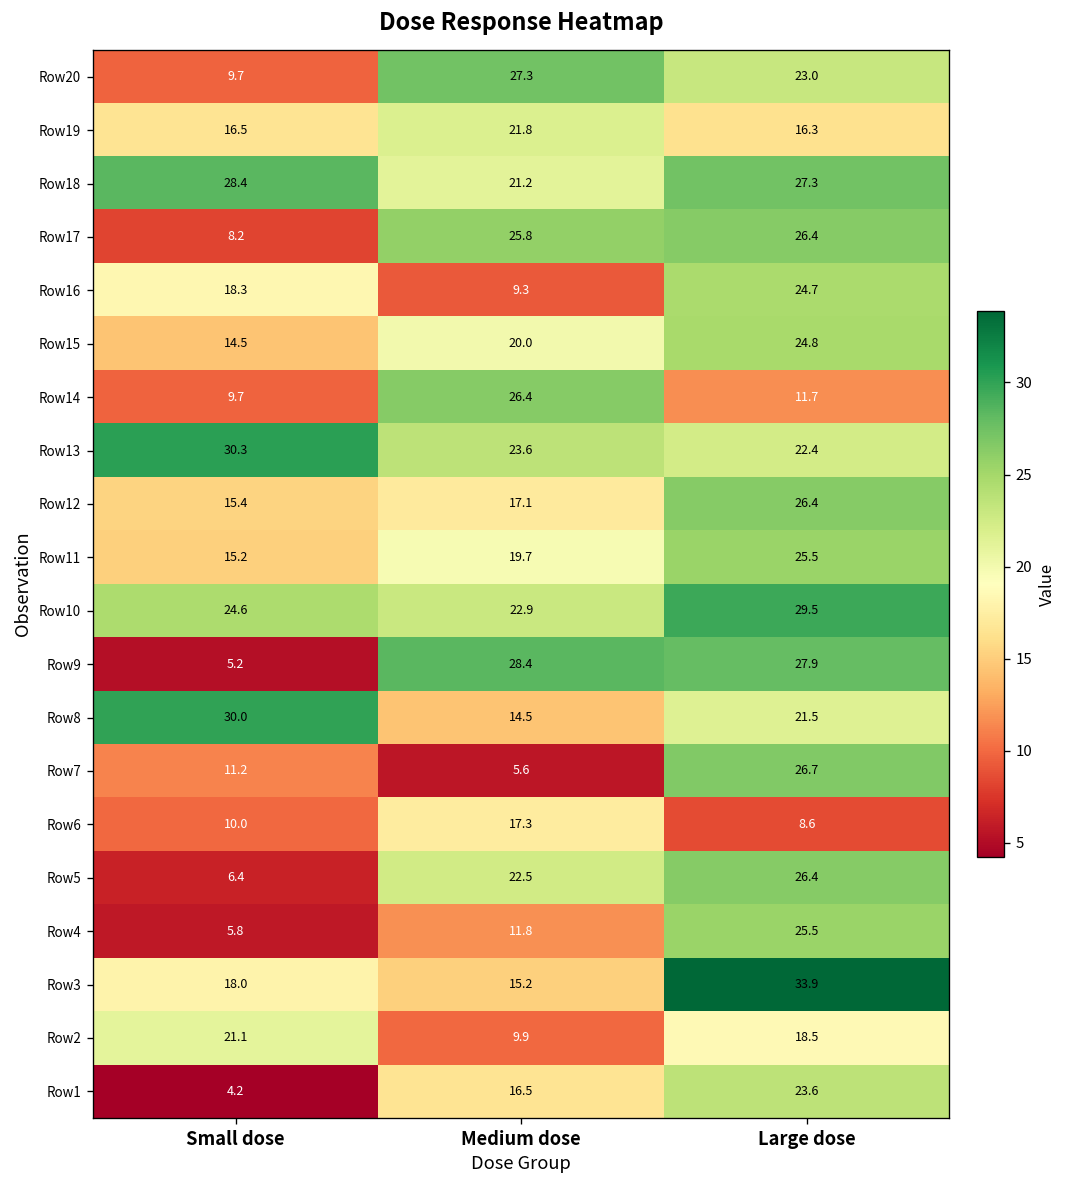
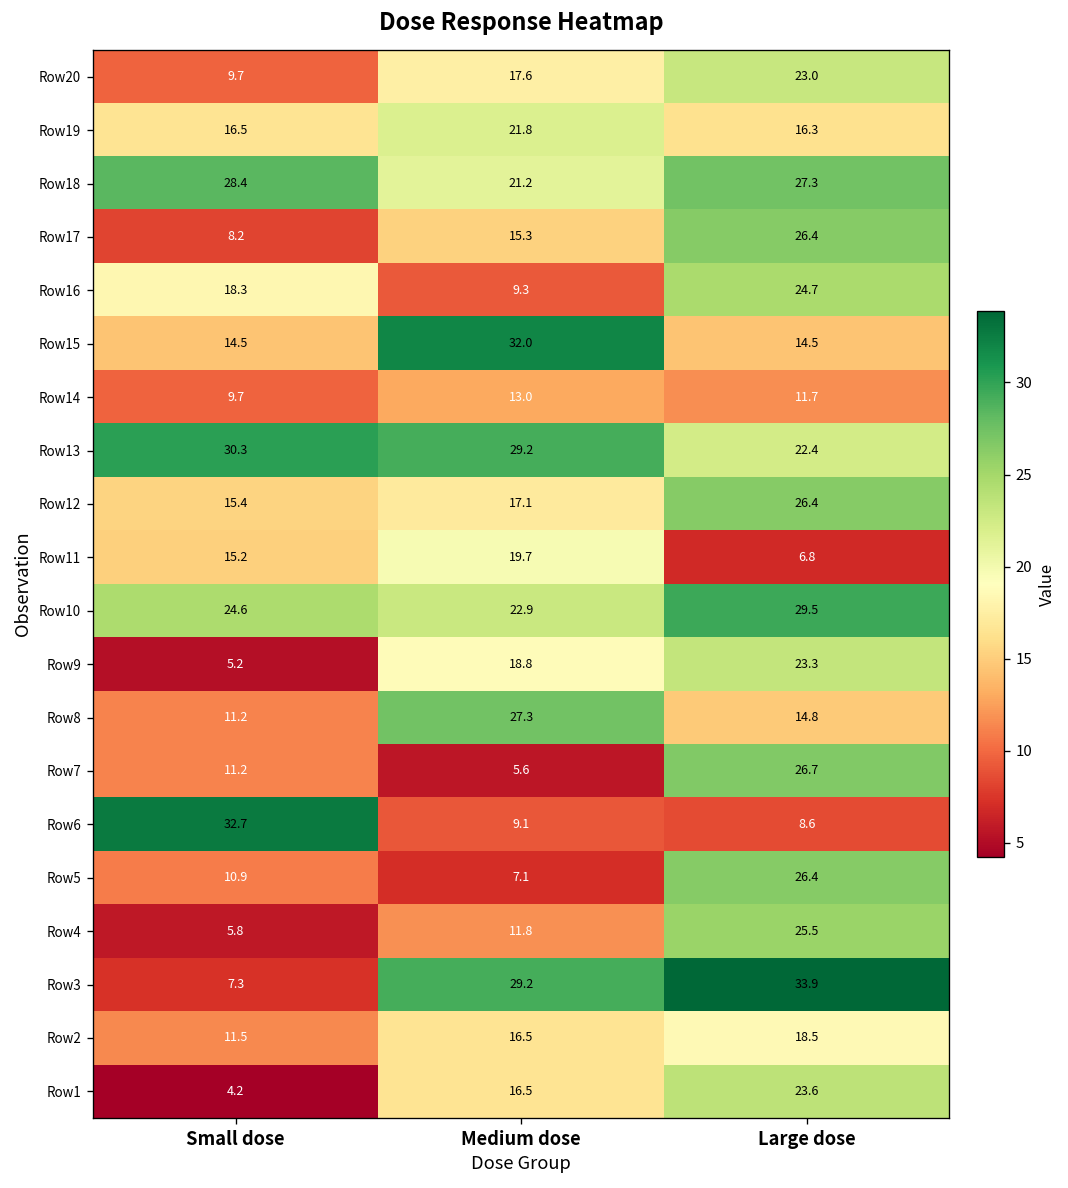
  {
    "Row20": {
      "Small dose": 9.7,
-     "Medium dose": 27.3,
+     "Medium dose": 17.6,
      "Large dose": 23.0
    },
    "Row19": {
      "Small dose": 16.5,
      "Medium dose": 21.8,
      "Large dose": 16.3
    },
    "Row18": {
      "Small dose": 28.4,
      "Medium dose": 21.2,
      "Large dose": 27.3
    },
    "Row17": {
      "Small dose": 8.2,
-     "Medium dose": 25.8,
+     "Medium dose": 15.3,
      "Large dose": 26.4
    },
    "Row16": {
      "Small dose": 18.3,
      "Medium dose": 9.3,
      "Large dose": 24.7
    },
    "Row15": {
      "Small dose": 14.5,
-     "Medium dose": 20.0,
-     "Large dose": 24.8
+     "Medium dose": 32.0,
+     "Large dose": 14.5
    },
    "Row14": {
      "Small dose": 9.7,
-     "Medium dose": 26.4,
+     "Medium dose": 13.0,
      "Large dose": 11.7
    },
    "Row13": {
      "Small dose": 30.3,
-     "Medium dose": 23.6,
+     "Medium dose": 29.2,
      "Large dose": 22.4
    },
    "Row12": {
      "Small dose": 15.4,
      "Medium dose": 17.1,
      "Large dose": 26.4
    },
    "Row11": {
      "Small dose": 15.2,
      "Medium dose": 19.7,
-     "Large dose": 25.5
+     "Large dose": 6.8
    },
    "Row10": {
      "Small dose": 24.6,
      "Medium dose": 22.9,
      "Large dose": 29.5
    },
    "Row9": {
      "Small dose": 5.2,
-     "Medium dose": 28.4,
-     "Large dose": 27.9
+     "Medium dose": 18.8,
+     "Large dose": 23.3
    },
    "Row8": {
-     "Small dose": 30.0,
-     "Medium dose": 14.5,
-     "Large dose": 21.5
+     "Small dose": 11.2,
+     "Medium dose": 27.3,
+     "Large dose": 14.8
    },
    "Row7": {
      "Small dose": 11.2,
      "Medium dose": 5.6,
      "Large dose": 26.7
    },
    "Row6": {
-     "Small dose": 10.0,
-     "Medium dose": 17.3,
+     "Small dose": 32.7,
+     "Medium dose": 9.1,
      "Large dose": 8.6
    },
    "Row5": {
-     "Small dose": 6.4,
-     "Medium dose": 22.5,
+     "Small dose": 10.9,
+     "Medium dose": 7.1,
      "Large dose": 26.4
    },
    "Row4": {
      "Small dose": 5.8,
      "Medium dose": 11.8,
      "Large dose": 25.5
    },
    "Row3": {
-     "Small dose": 18.0,
-     "Medium dose": 15.2,
+     "Small dose": 7.3,
+     "Medium dose": 29.2,
      "Large dose": 33.9
    },
    "Row2": {
-     "Small dose": 21.1,
-     "Medium dose": 9.9,
+     "Small dose": 11.5,
+     "Medium dose": 16.5,
      "Large dose": 18.5
    },
    "Row1": {
      "Small dose": 4.2,
      "Medium dose": 16.5,
      "Large dose": 23.6
    }
  }
